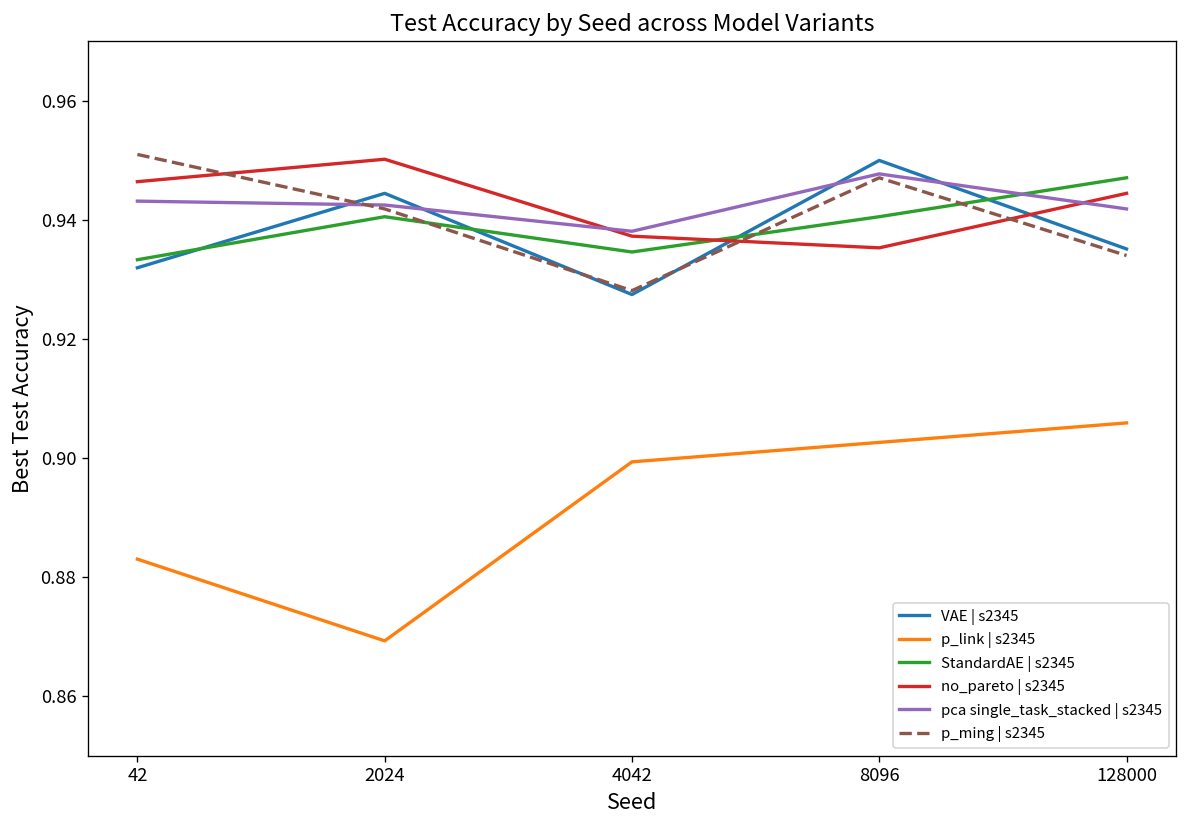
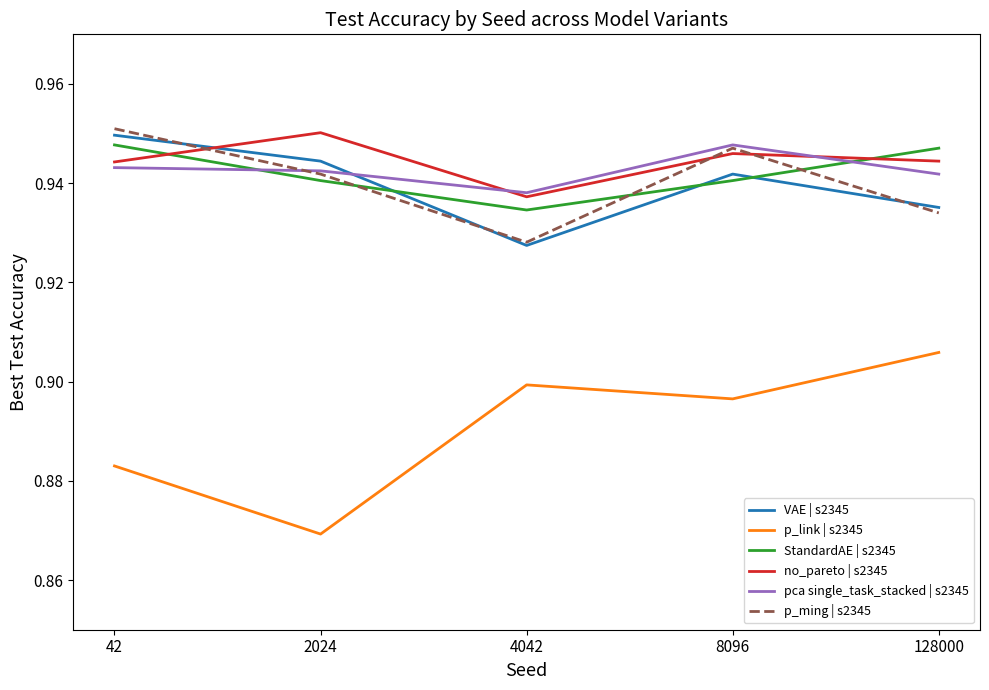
  {
    "VAE | s2345": {
-     "42": 0.932,
+     "42": 0.950,
      "2024": 0.944,
      "4042": 0.927,
-     "8096": 0.950,
+     "8096": 0.942,
      "128000": 0.935
    },
    "p_link | s2345": {
      "42": 0.883,
      "2024": 0.869,
      "4042": 0.899,
-     "8096": 0.903,
+     "8096": 0.897,
      "128000": 0.906
    },
    "StandardAE | s2345": {
-     "42": 0.933,
+     "42": 0.948,
      "2024": 0.941,
      "4042": 0.935,
      "8096": 0.941,
      "128000": 0.947
    },
    "no_pareto | s2345": {
-     "42": 0.946,
+     "42": 0.944,
      "2024": 0.950,
      "4042": 0.937,
-     "8096": 0.935,
+     "8096": 0.946,
      "128000": 0.944
    },
    "pca single_task_stacked | s2345": {
      "42": 0.943,
      "2024": 0.942,
      "4042": 0.938,
      "8096": 0.948,
      "128000": 0.942
    },
    "p_ming | s2345": {
      "42": 0.951,
      "2024": 0.942,
      "4042": 0.928,
      "8096": 0.947,
      "128000": 0.934
    }
  }
